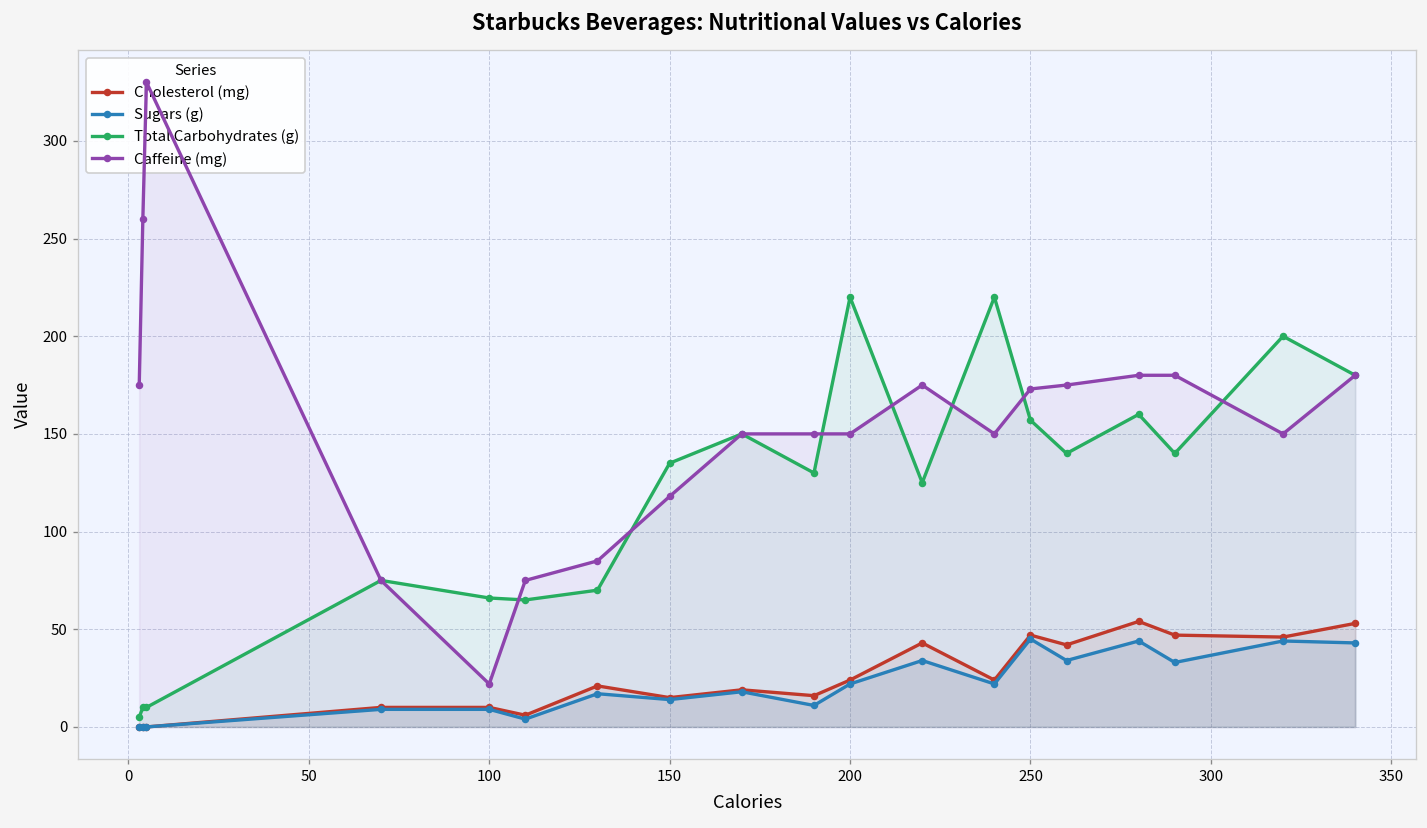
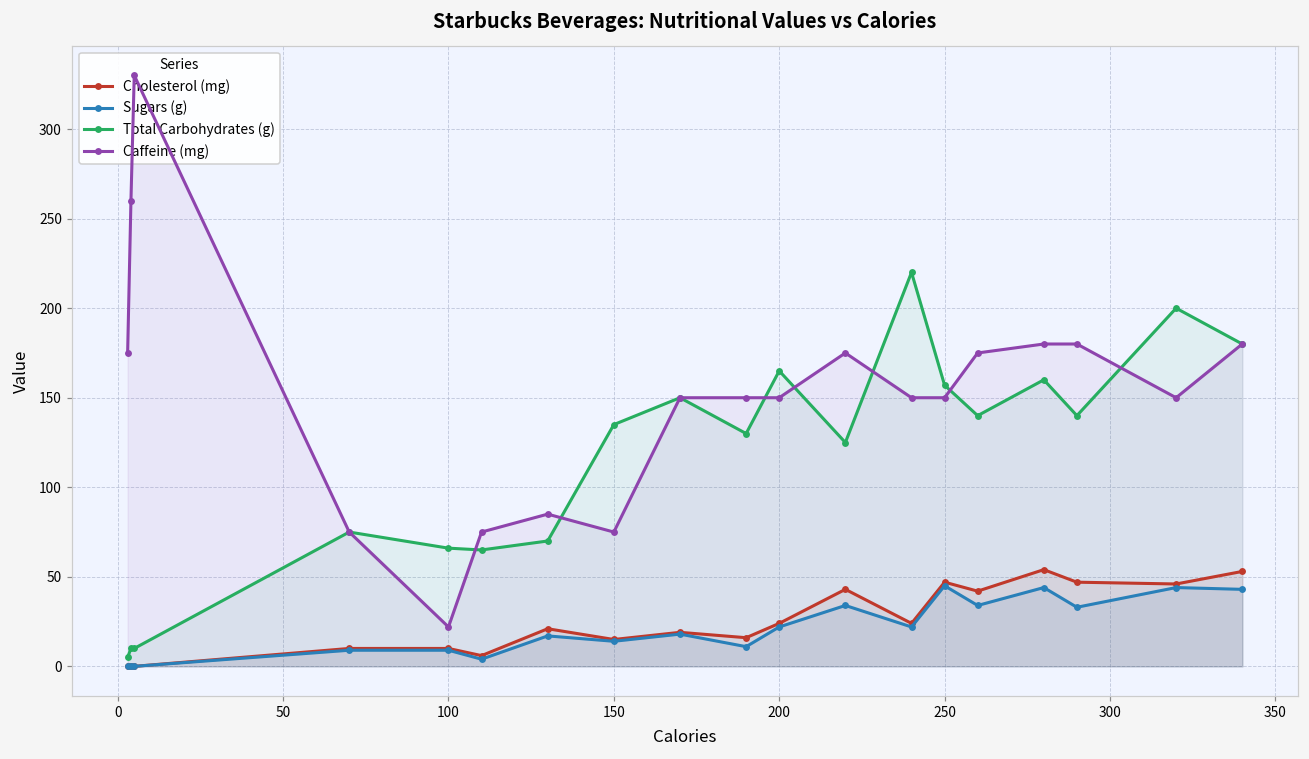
  {
    "Cholesterol (mg)": {
      "200": 24,
      "250": 47
    },
    "Sugars (g)": {
      "200": 22,
      "250": 45
    },
    "Total Carbohydrates (g)": {
      "100": 66,
      "150": 135,
-     "200": 220,
+     "200": 165,
      "250": 157
    },
    "Caffeine (mg)": {
      "100": 22,
-     "150": 118,
+     "150": 75,
      "200": 150,
-     "250": 173
+     "250": 150
    }
  }
